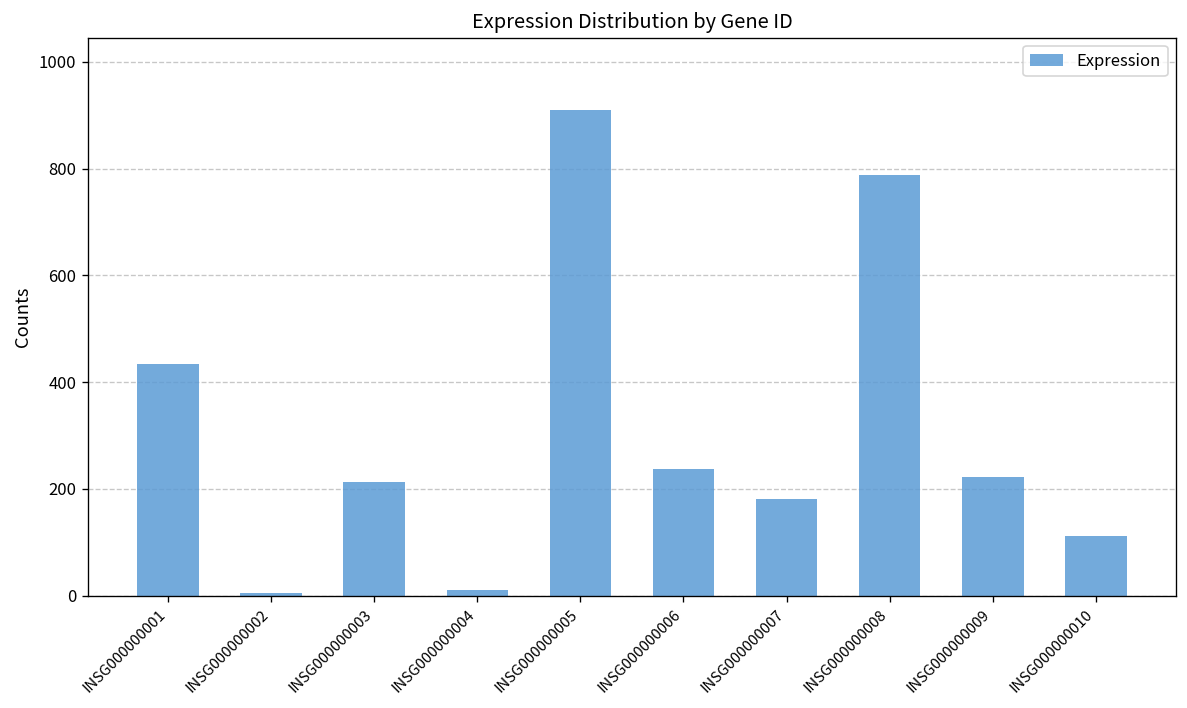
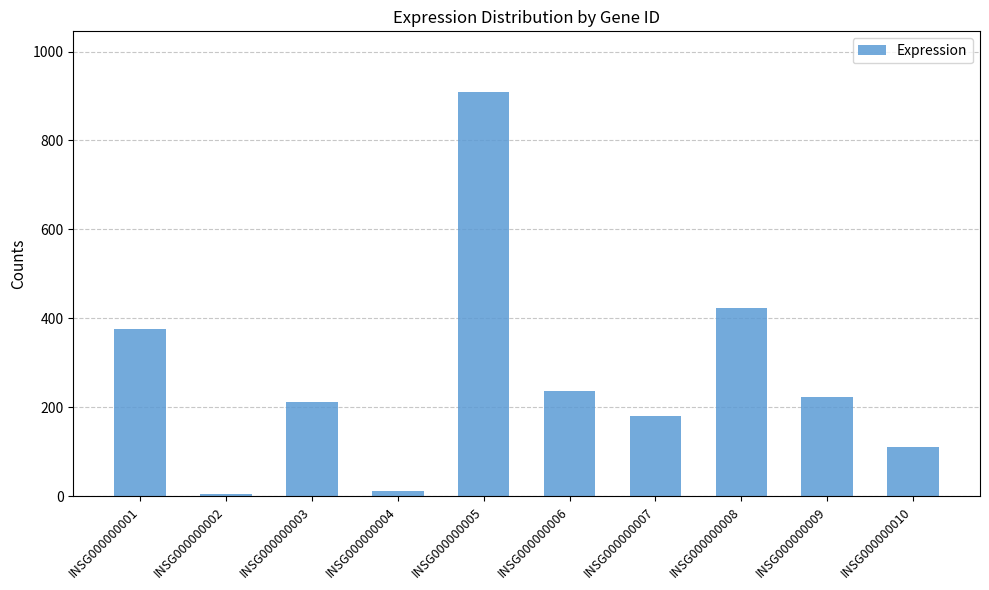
  {
-   "INSG000000001": 430,
+   "INSG000000001": 380,
    "INSG000000003": 210,
    "INSG000000004": 10,
    "INSG000000005": 910,
    "INSG000000006": 240,
    "INSG000000007": 180,
-   "INSG000000008": 790,
+   "INSG000000008": 420,
    "INSG000000009": 220,
    "INSG000000010": 110
  }
